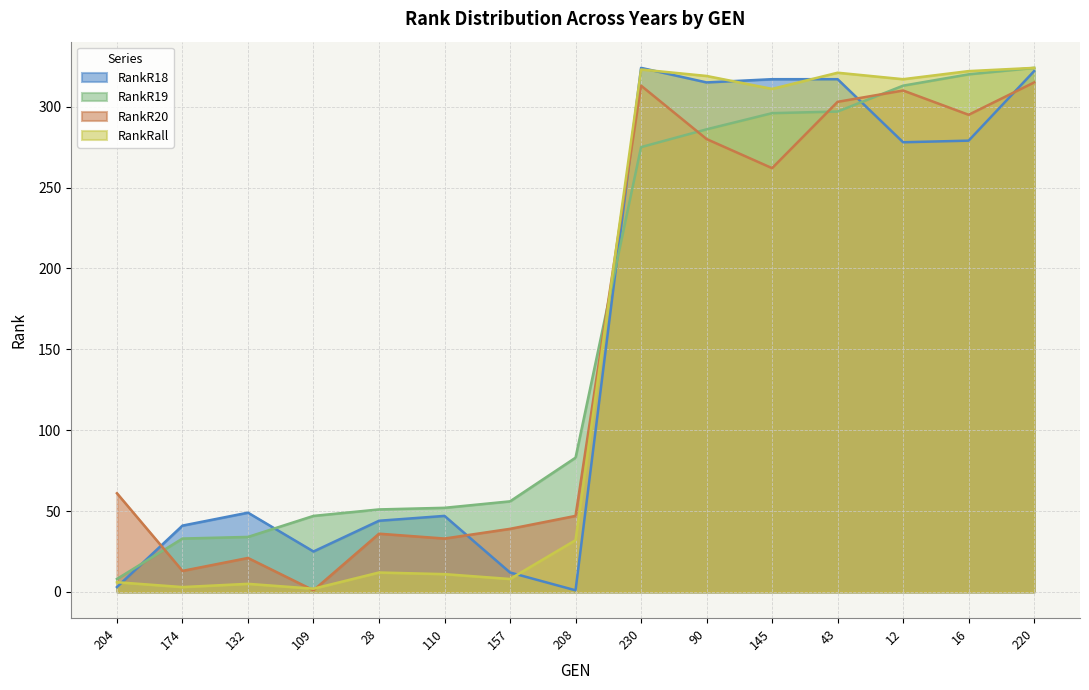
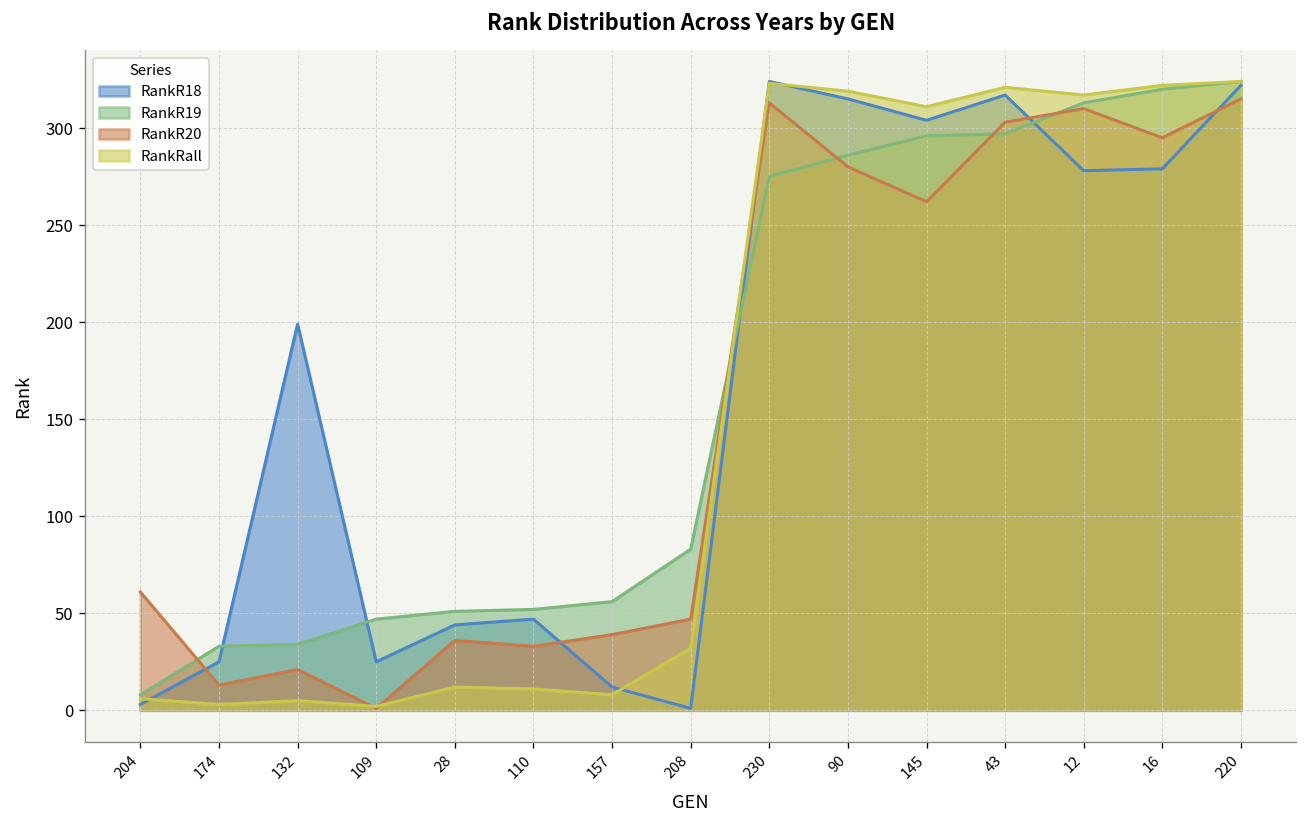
  {
    "RankR18": {
      "204": 3,
-     "174": 41,
-     "132": 49,
+     "174": 25,
+     "132": 199,
      "109": 25,
      "28": 44,
      "110": 47,
      "157": 12,
      "208": 1,
      "90": 315,
-     "145": 317,
+     "145": 304,
      "43": 317,
      "12": 278,
      "16": 279,
      "220": 322
    },
    "RankR19": {
      "204": 8,
      "174": 33,
      "132": 34,
      "109": 47,
      "28": 51,
      "110": 52,
      "157": 56,
      "208": 83,
      "230": 275,
      "90": 286,
      "145": 296,
      "43": 297,
      "12": 313,
      "16": 320
    },
    "RankR20": {
      "204": 61,
      "174": 13,
      "132": 21,
      "28": 36,
      "110": 33,
      "157": 39,
      "208": 47,
      "230": 313,
      "90": 280,
      "145": 262,
      "43": 303,
      "12": 310,
      "16": 295,
      "220": 315
    },
    "RankRall": {
      "204": 6,
      "174": 3,
      "132": 5,
      "28": 12,
      "110": 11,
      "157": 8,
      "208": 32,
      "90": 319,
      "145": 311,
      "43": 321,
      "12": 317,
      "16": 322
    }
  }
